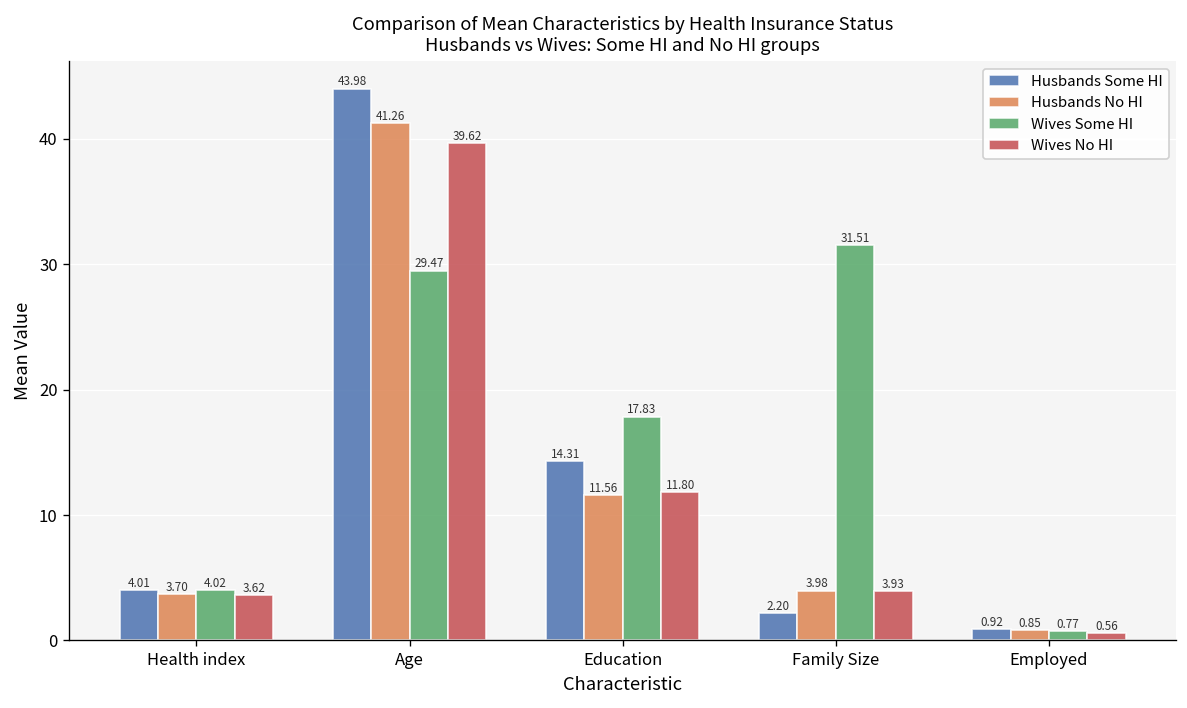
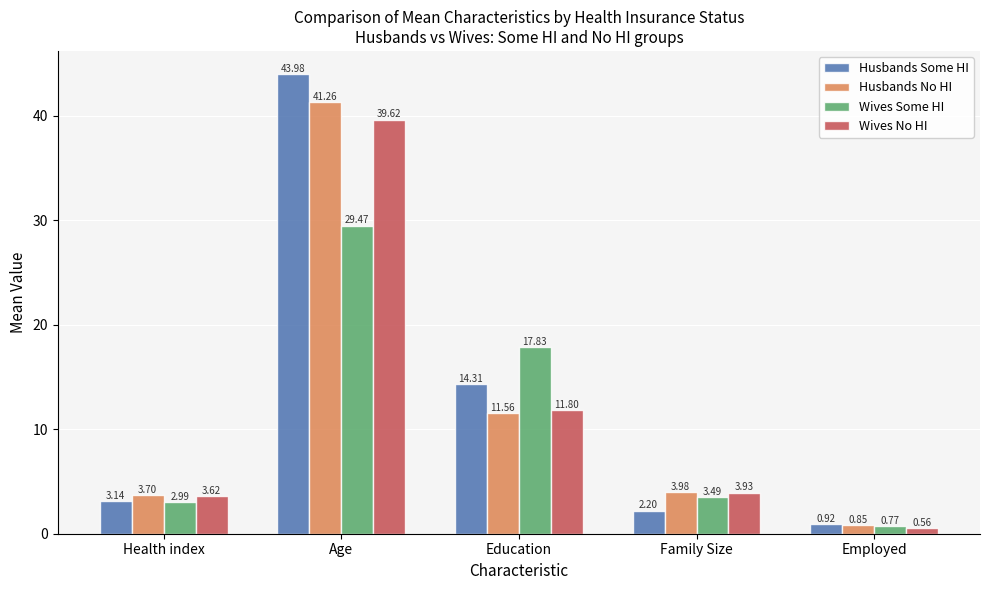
  {
    "Husbands Some HI": {
-     "Health index": 4.01,
+     "Health index": 3.14,
      "Age": 43.98,
      "Education": 14.31,
      "Family Size": 2.20,
      "Employed": 0.92
    },
    "Wives Some HI": {
-     "Health index": 4.02,
+     "Health index": 2.99,
      "Age": 29.47,
      "Education": 17.83,
-     "Family Size": 31.51,
+     "Family Size": 3.49,
      "Employed": 0.77
    }
  }
